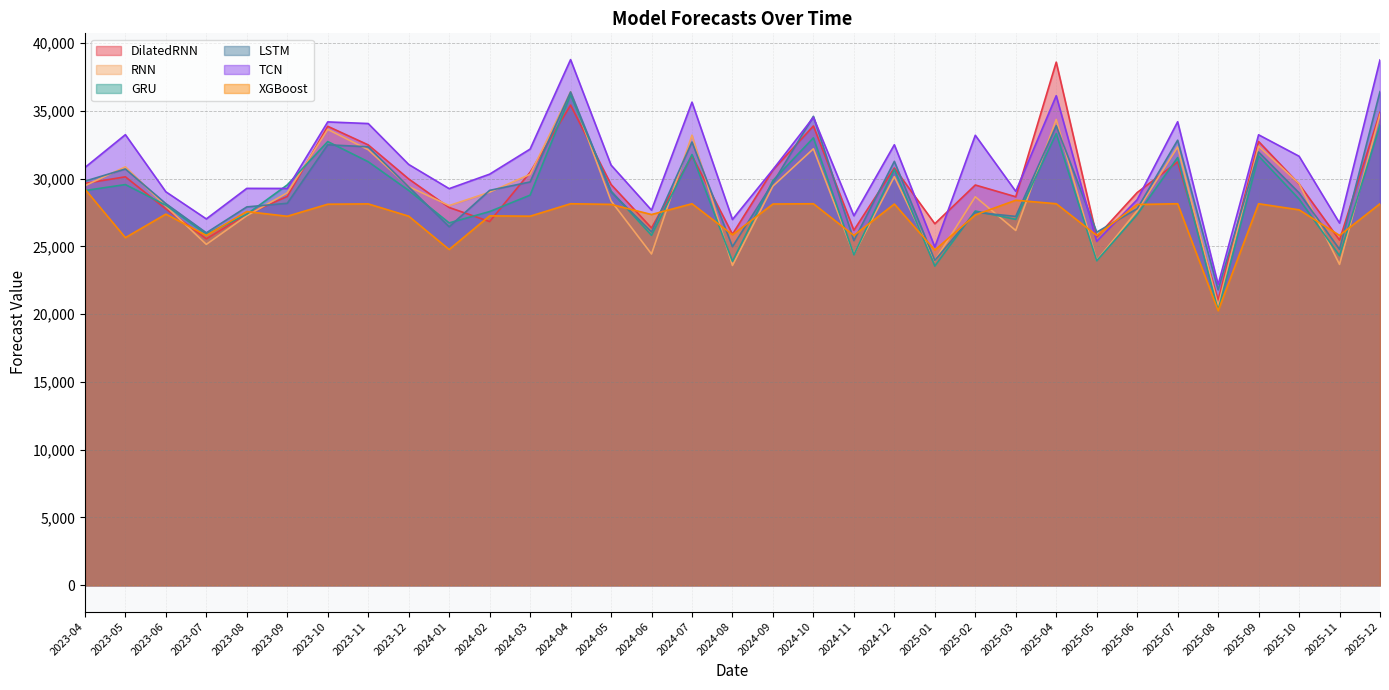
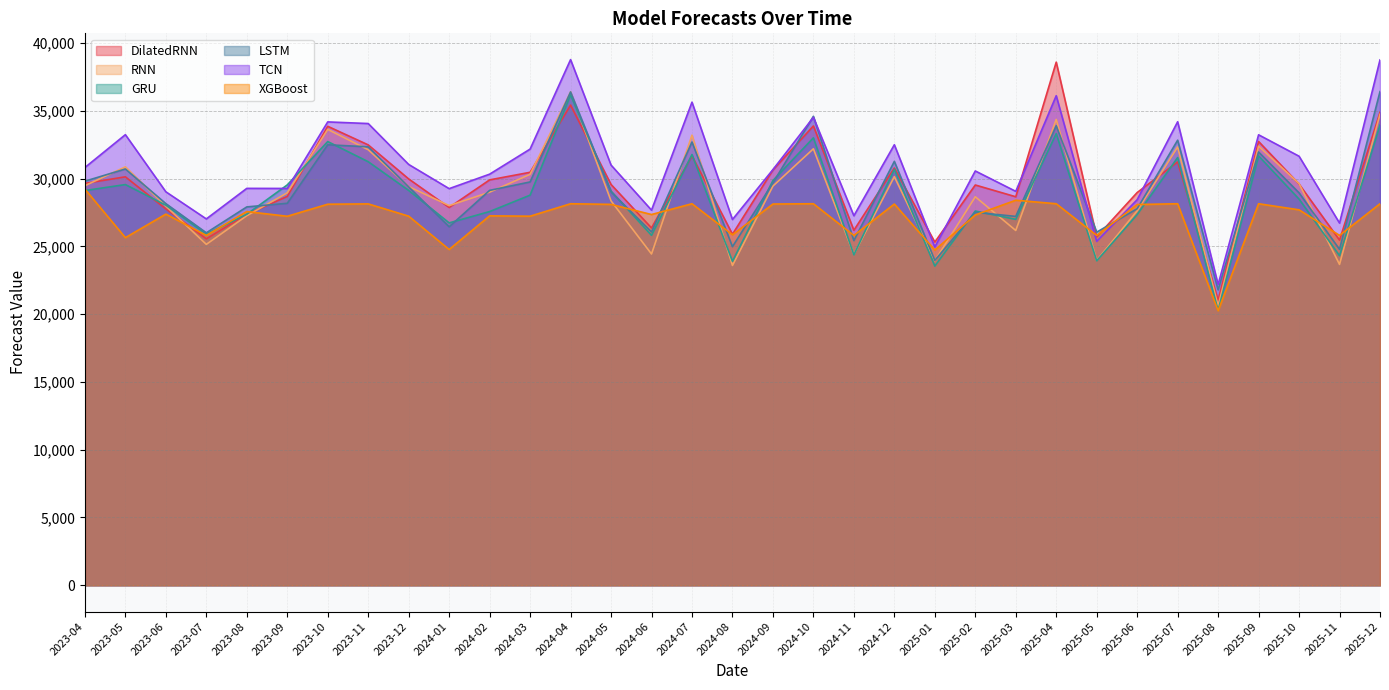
  {
    "DilatedRNN": {
      "2023-05": "30,100",
      "2023-06": "27,800",
      "2023-07": "25,600",
      "2023-09": "28,700",
      "2023-10": "33,900",
      "2023-12": "30,000",
-     "2024-02": "26,800",
+     "2024-02": "29,900",
      "2024-04": "35,400",
      "2024-05": "29,600",
      "2024-06": "26,400",
      "2024-10": "33,900",
      "2024-11": "26,200",
-     "2025-01": "26,700",
+     "2025-01": "25,300",
      "2025-02": "29,500",
      "2025-03": "28,700",
      "2025-04": "38,600",
      "2025-06": "29,000",
      "2025-07": "31,200",
      "2025-08": "21,000",
      "2025-09": "32,700",
      "2025-11": "25,500"
    },
    "RNN": {
      "2023-07": "25,100",
      "2023-09": "28,900",
      "2023-10": "33,600",
      "2023-11": "32,100",
      "2024-05": "28,400",
      "2024-06": "24,400",
      "2024-07": "33,200",
      "2024-08": "23,600",
      "2024-09": "29,400",
      "2024-10": "32,200",
      "2024-12": "30,100",
      "2025-02": "28,700",
      "2025-03": "26,200",
      "2025-04": "34,400",
      "2025-07": "32,300",
      "2025-08": "20,600",
      "2025-09": "32,400",
      "2025-11": "23,700"
    },
    "TCN": {
      "2023-04": "30,800",
      "2023-05": "33,200",
      "2023-06": "29,000",
      "2023-07": "27,000",
      "2023-08": "29,300",
      "2023-09": "29,300",
      "2023-10": "34,200",
      "2023-11": "34,100",
      "2023-12": "31,000",
      "2024-01": "29,300",
      "2024-02": "30,300",
      "2024-03": "32,200",
      "2024-04": "38,800",
      "2024-05": "31,000",
      "2024-06": "27,700",
      "2024-07": "35,600",
      "2024-08": "27,000",
      "2024-11": "27,300",
      "2024-12": "32,500",
      "2025-01": "24,900",
-     "2025-02": "33,200",
+     "2025-02": "30,600",
      "2025-03": "29,100",
      "2025-04": "36,100",
      "2025-05": "25,400",
      "2025-06": "28,400",
      "2025-07": "34,200",
      "2025-08": "22,200",
      "2025-09": "33,200",
      "2025-10": "31,600",
      "2025-11": "26,700",
      "2025-12": "38,700"
    },
    "XGBoost": {
      "2023-05": "25,600",
      "2023-06": "27,400",
      "2023-08": "27,600",
      "2023-09": "27,200",
      "2023-10": "28,100",
      "2023-11": "28,100",
      "2023-12": "27,200",
      "2024-01": "24,800",
      "2024-02": "27,200",
      "2024-03": "27,200",
      "2024-04": "28,100",
      "2024-05": "28,100",
      "2024-06": "27,300",
      "2024-07": "28,100",
      "2024-09": "28,100",
      "2024-10": "28,100",
      "2024-11": "25,800",
      "2024-12": "28,100",
      "2025-01": "24,700",
      "2025-02": "27,300",
      "2025-03": "28,400",
      "2025-04": "28,100",
      "2025-06": "28,100",
      "2025-07": "28,100",
      "2025-09": "28,100",
      "2025-10": "27,700",
      "2025-11": "25,800",
      "2025-12": "28,100"
    }
  }
